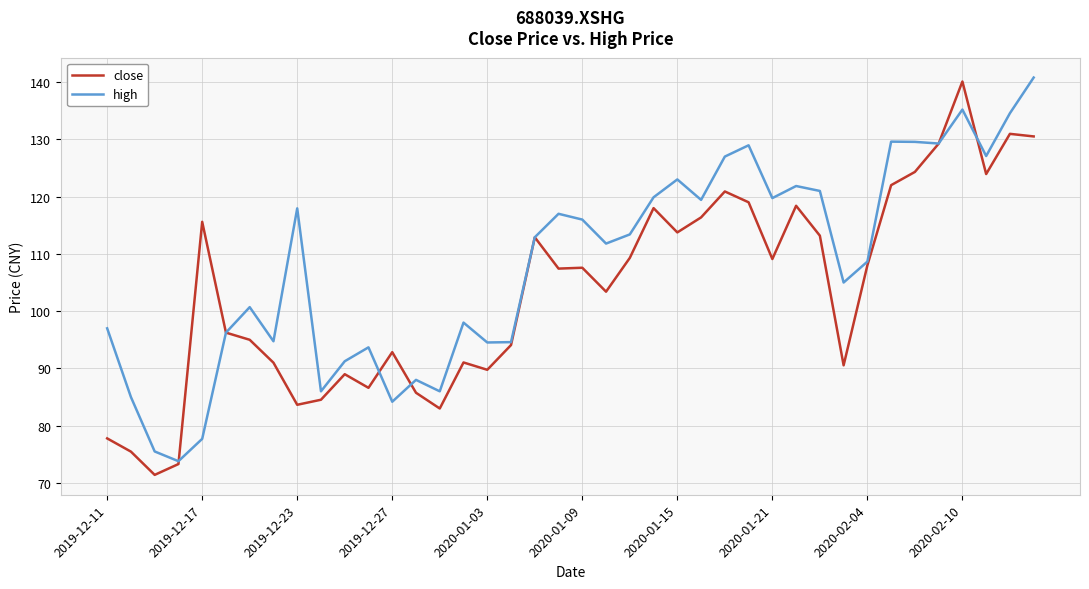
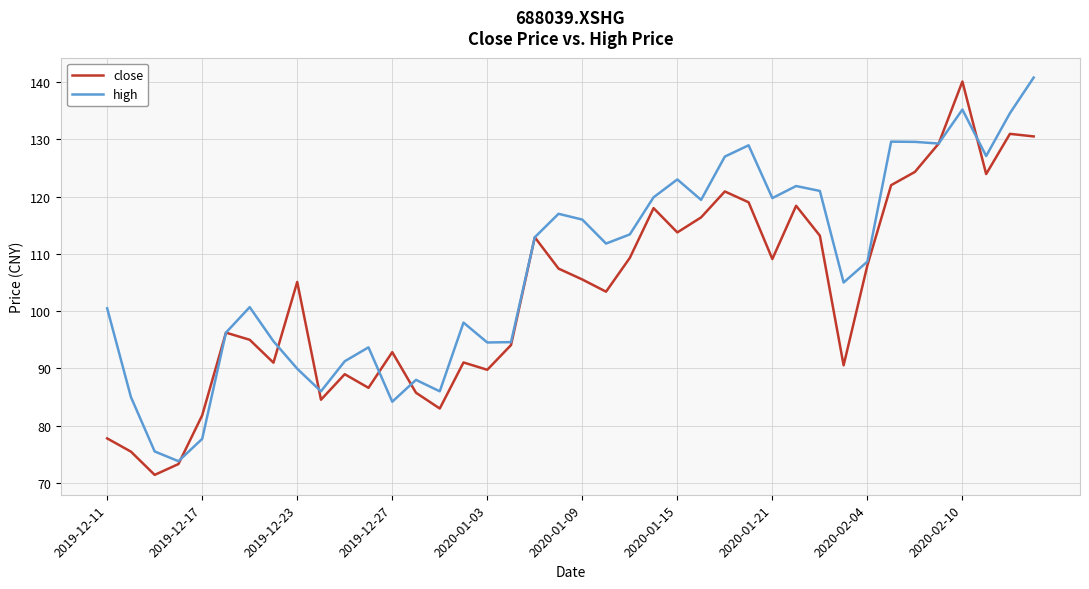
  {
    "close": {
      "2019-12-11": 78,
-     "2019-12-17": 116,
-     "2019-12-23": 84,
+     "2019-12-17": 82,
+     "2019-12-23": 105,
      "2019-12-27": 93,
      "2020-01-03": 90,
-     "2020-01-09": 108,
+     "2020-01-09": 106,
      "2020-01-15": 114,
      "2020-01-21": 109,
      "2020-02-04": 108,
      "2020-02-10": 140
    },
    "high": {
-     "2019-12-11": 97,
+     "2019-12-11": 101,
      "2019-12-17": 78,
-     "2019-12-23": 118,
+     "2019-12-23": 90,
      "2019-12-27": 84,
      "2020-01-03": 95,
      "2020-01-09": 116,
      "2020-01-15": 123,
      "2020-01-21": 120,
      "2020-02-04": 109,
      "2020-02-10": 135
    }
  }
